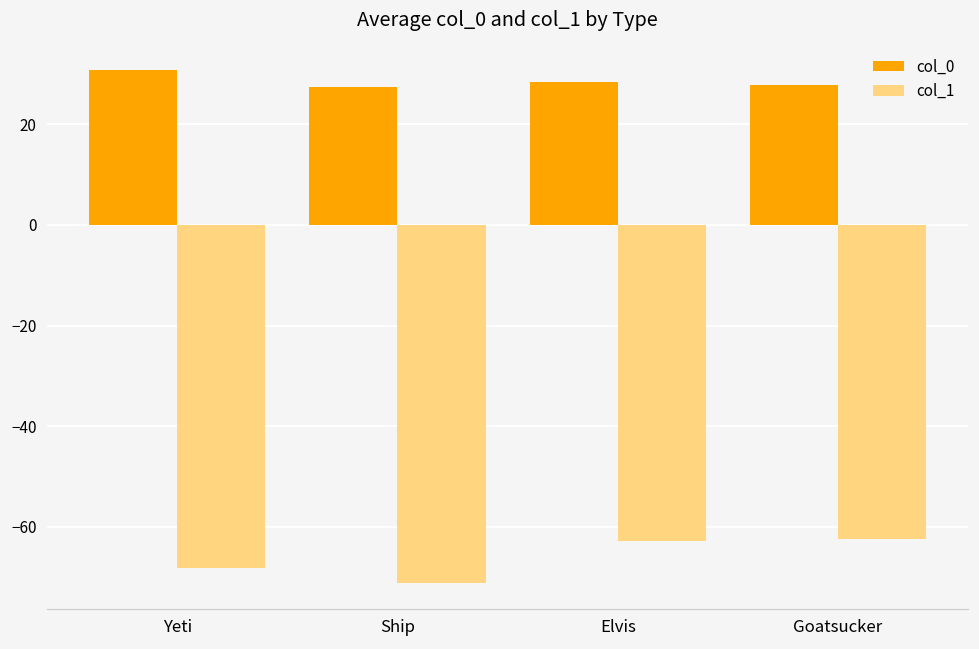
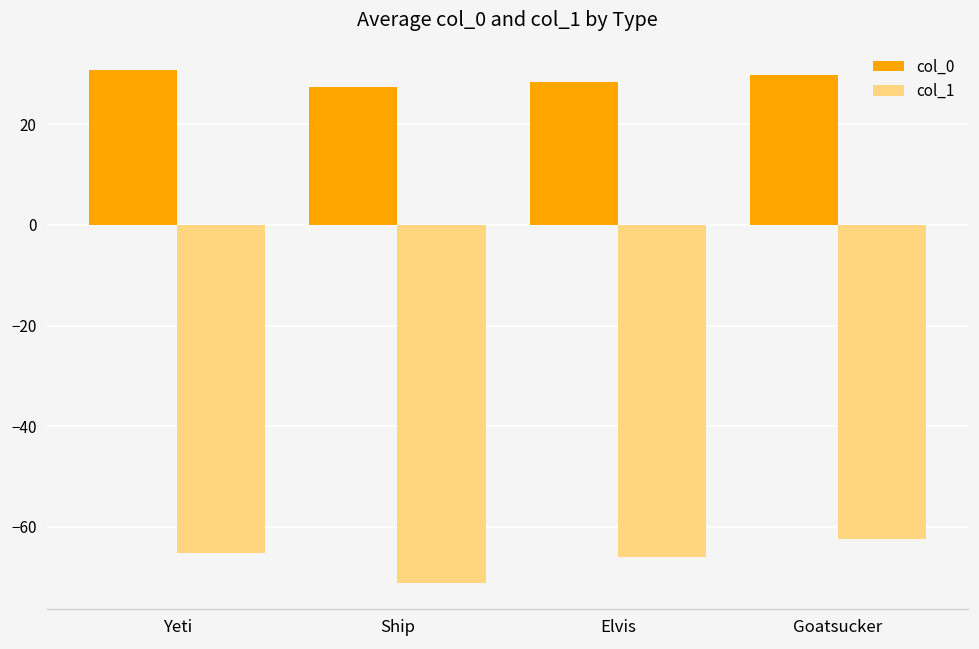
  {
    "col_0": {
      "Yeti": 31,
      "Ship": 27,
      "Elvis": 28,
-     "Goatsucker": 28
+     "Goatsucker": 30
    },
    "col_1": {
-     "Yeti": -68,
+     "Yeti": -65,
      "Ship": -71,
-     "Elvis": -63,
+     "Elvis": -66,
      "Goatsucker": -62
    }
  }
